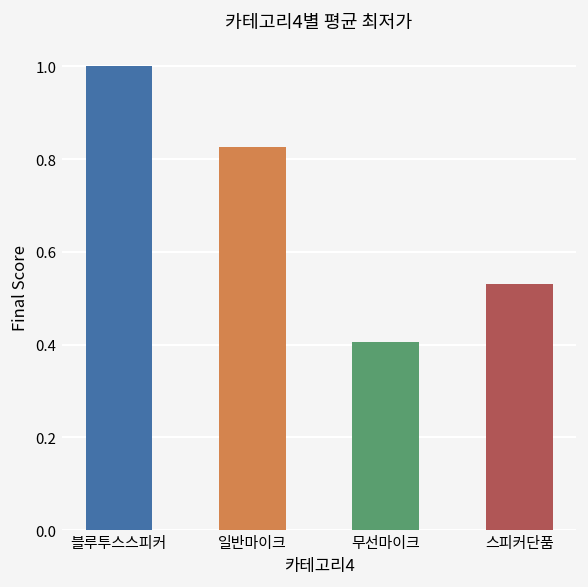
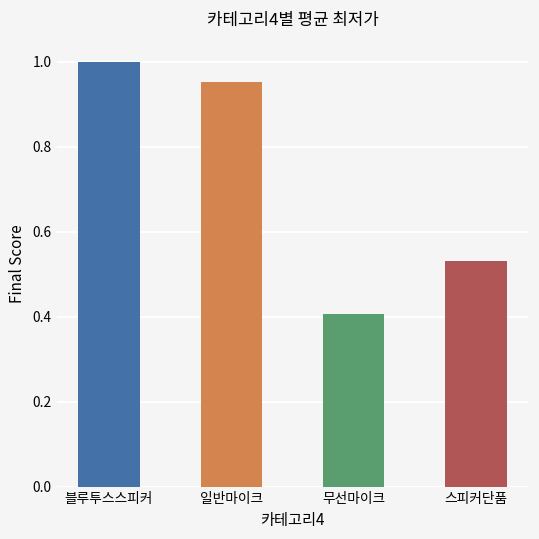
  {
    "블루투스스피커": 1.00,
-   "일반마이크": 0.83,
+   "일반마이크": 0.95,
    "무선마이크": 0.41,
    "스피커단품": 0.53
  }
